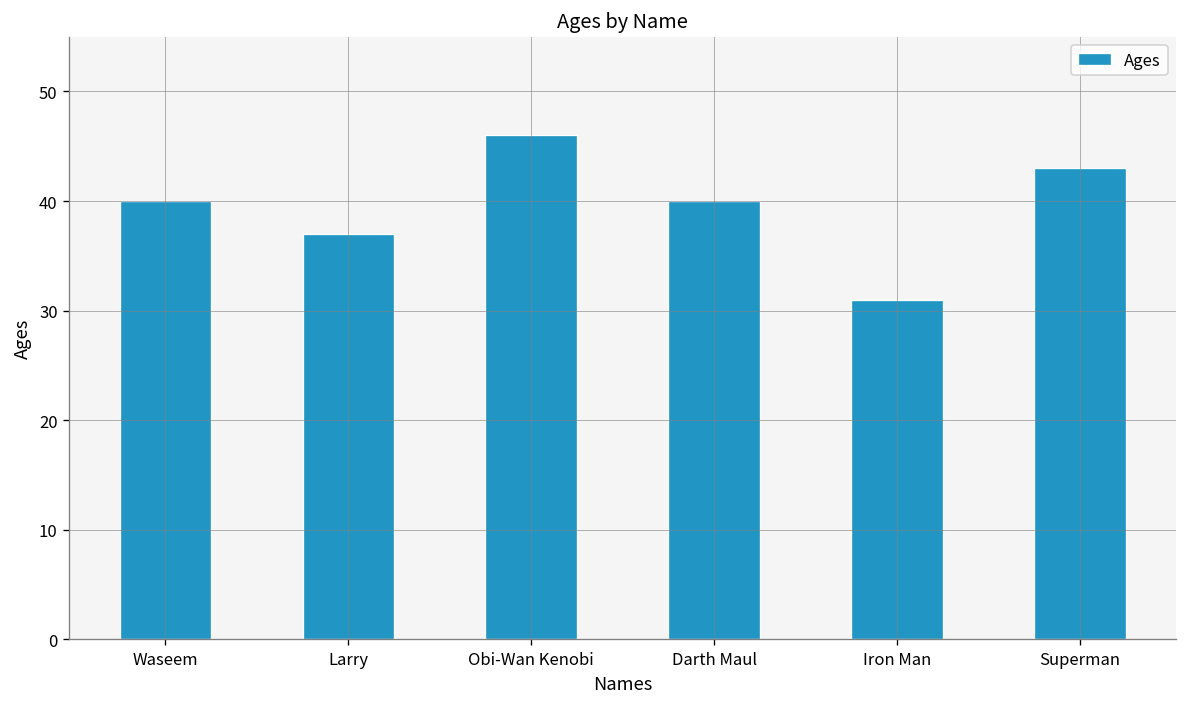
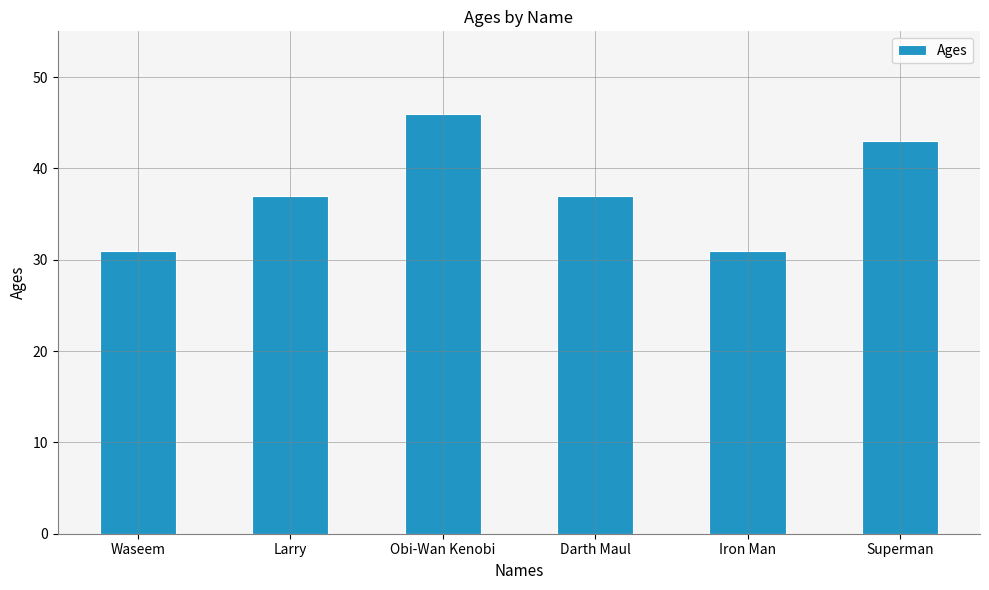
  {
-   "Waseem": 40,
+   "Waseem": 31,
    "Larry": 37,
    "Obi-Wan Kenobi": 46,
-   "Darth Maul": 40,
+   "Darth Maul": 37,
    "Iron Man": 31,
    "Superman": 43
  }
